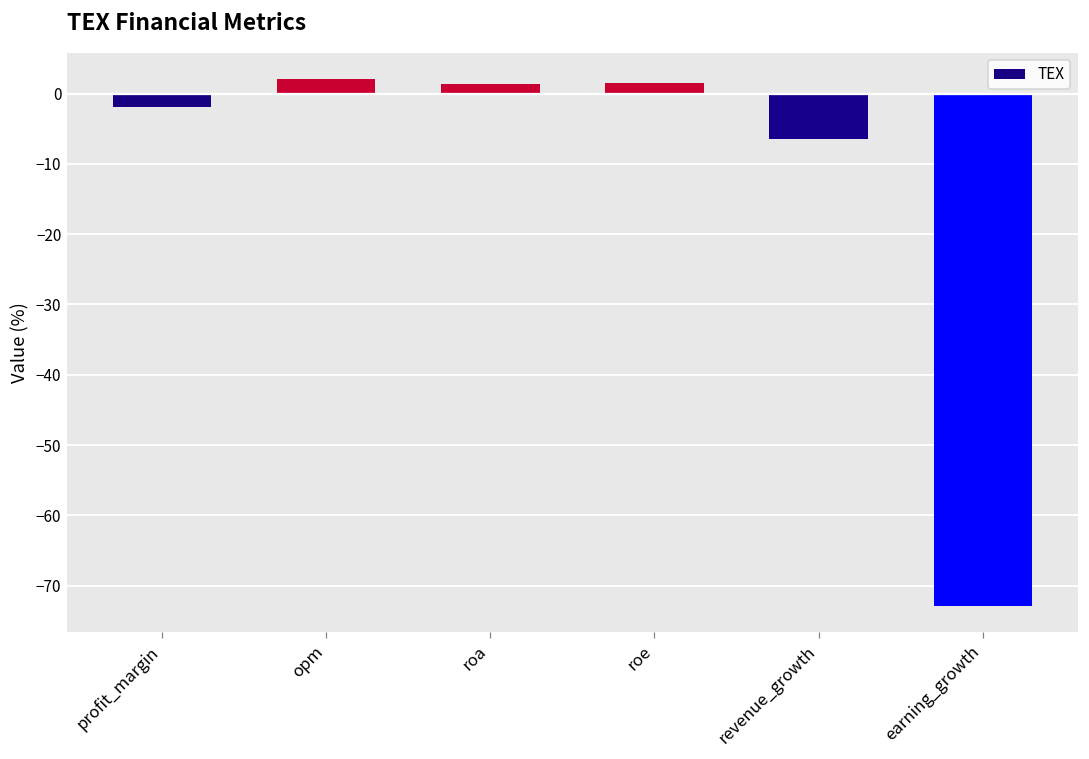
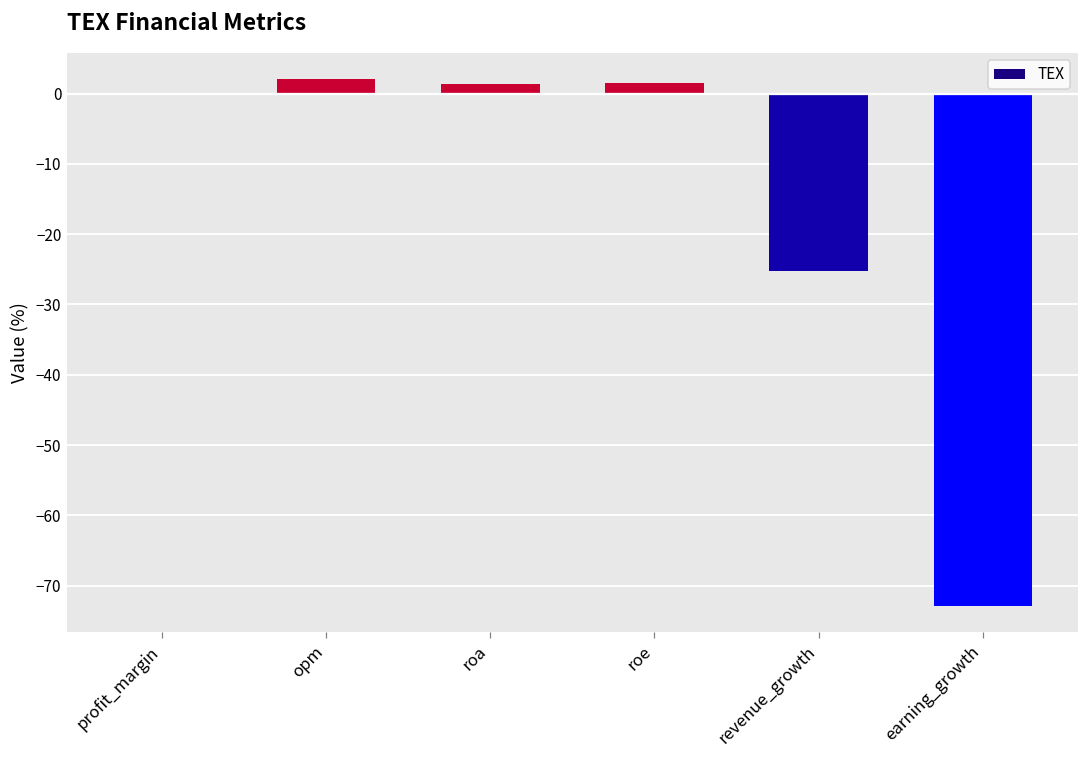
  {
-   "profit_margin": -2,
+   "profit_margin": 0,
    "opm": 2,
    "roa": 1,
    "roe": 1,
-   "revenue_growth": -6,
+   "revenue_growth": -25,
    "earning_growth": -73
  }
